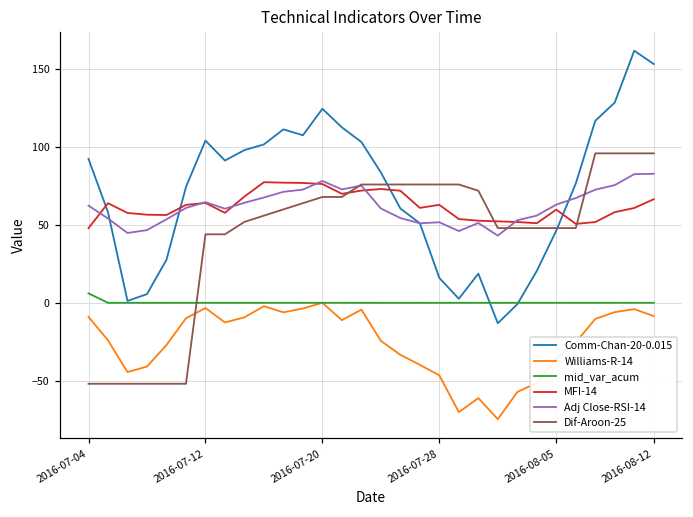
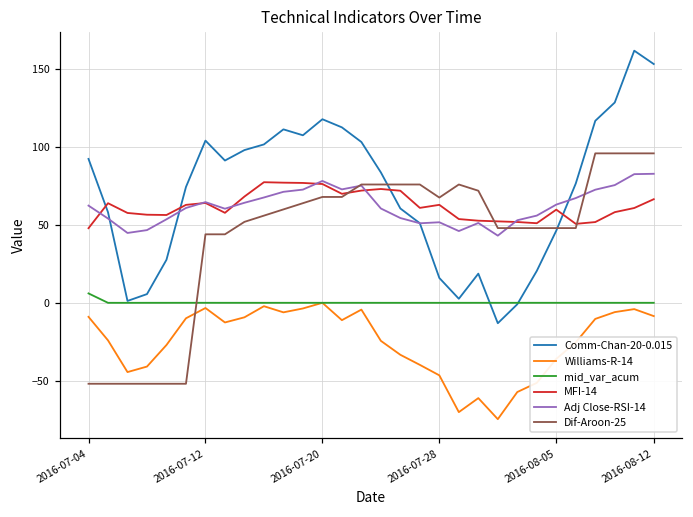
  {
    "Comm-Chan-20-0.015": {
      "2016-07-04": 92,
      "2016-07-12": 104,
-     "2016-07-20": 125,
+     "2016-07-20": 118,
      "2016-07-28": 16,
      "2016-08-12": 153
    },
    "Williams-R-14": {
      "2016-07-04": -9,
      "2016-07-12": -3,
      "2016-07-28": -47,
      "2016-08-12": -9
    },
    "mid_var_acum": {
      "2016-07-04": 6,
      "2016-07-12": 0,
      "2016-07-28": 0,
      "2016-08-05": 0,
      "2016-08-12": 0
    },
    "MFI-14": {
      "2016-07-04": 48,
      "2016-07-20": 76,
      "2016-07-28": 63,
      "2016-08-05": 60,
      "2016-08-12": 67
    },
    "Adj Close-RSI-14": {
      "2016-07-04": 62,
      "2016-07-20": 78,
      "2016-07-28": 52,
      "2016-08-05": 63,
      "2016-08-12": 83
    },
    "Dif-Aroon-25": {
      "2016-07-04": -52,
      "2016-07-12": 44,
      "2016-07-20": 68,
-     "2016-07-28": 76,
+     "2016-07-28": 68,
      "2016-08-12": 96
    }
  }
